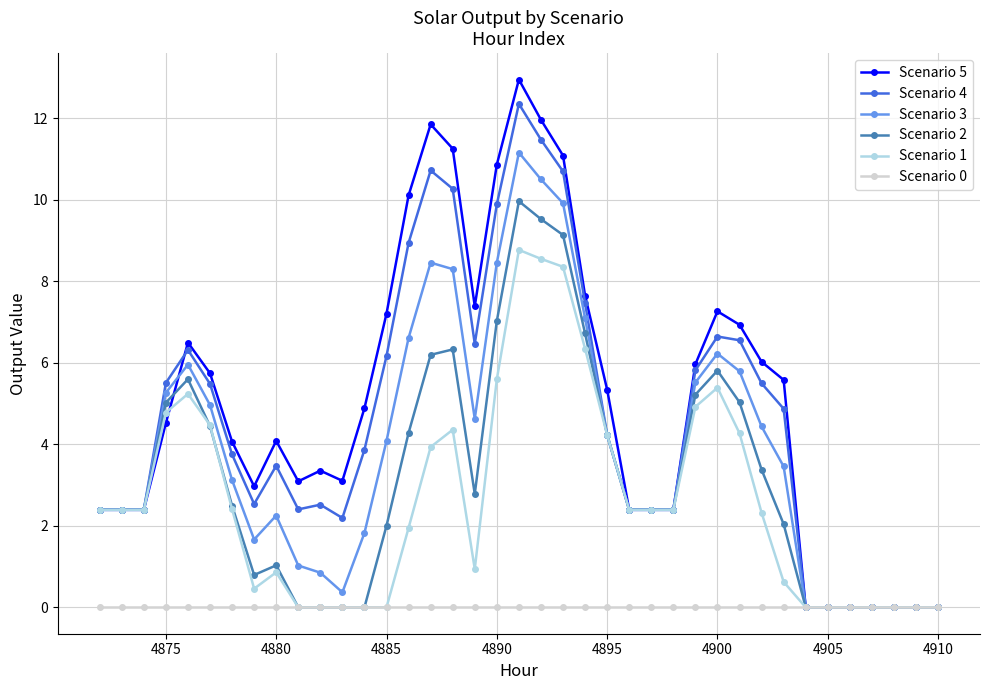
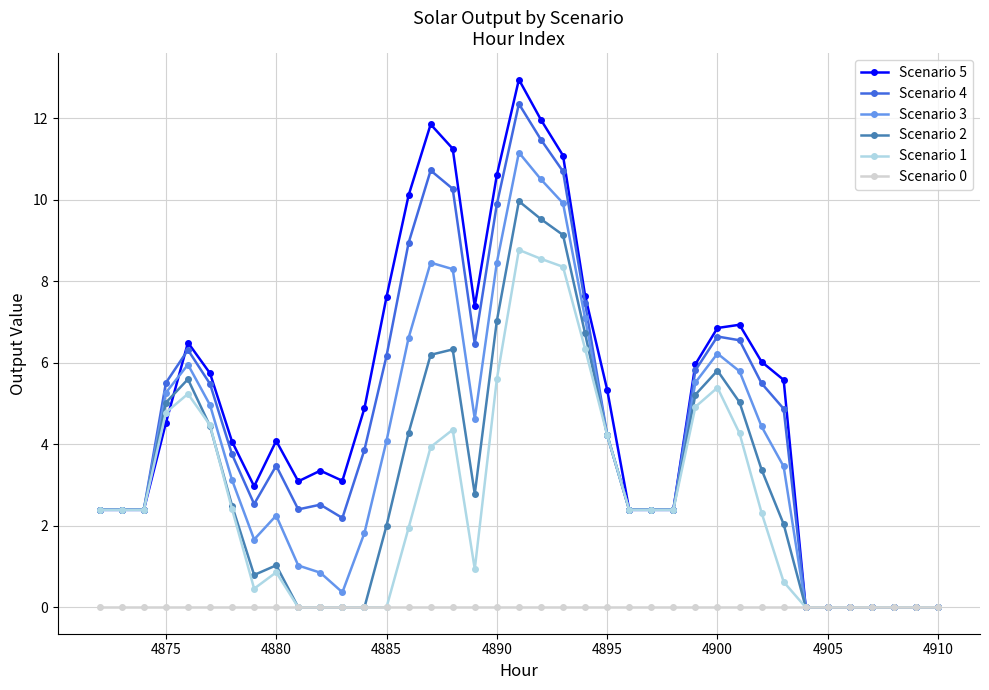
  {
    "Scenario 5": {
      "4875": 4.5,
      "4880": 4.1,
-     "4885": 7.2,
-     "4890": 10.9,
+     "4885": 7.6,
+     "4890": 10.6,
      "4895": 5.3,
-     "4900": 7.3
+     "4900": 6.9
    }
  }
